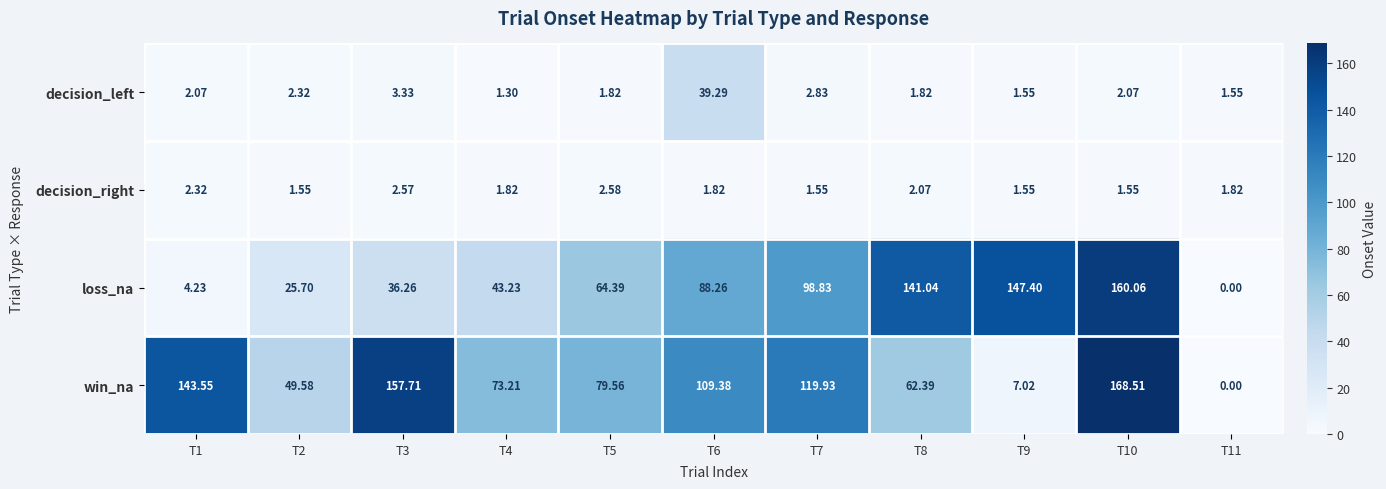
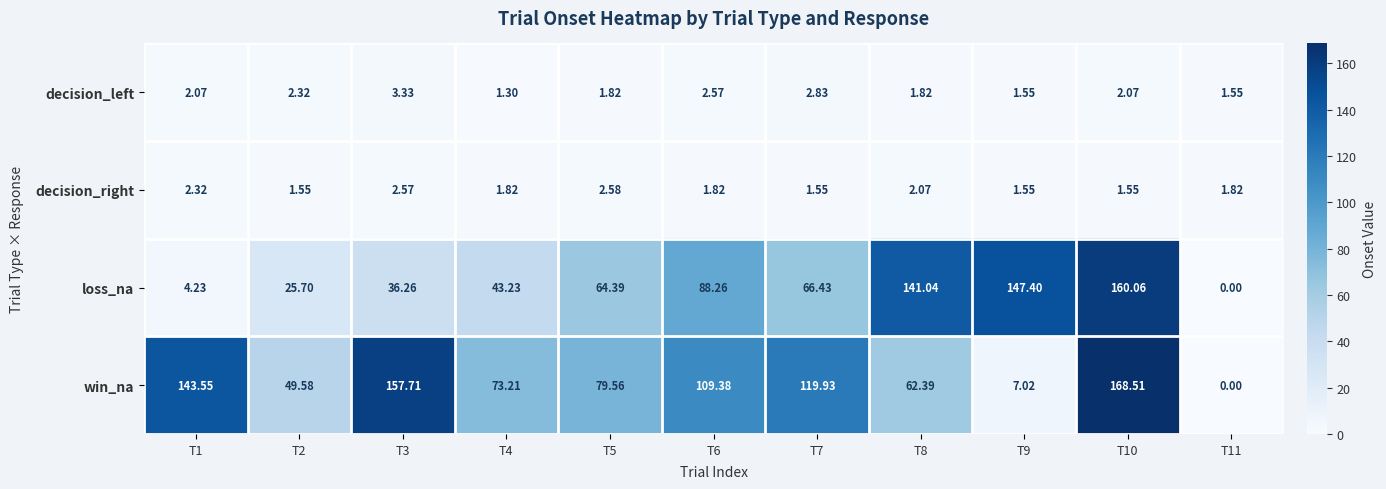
  {
    "decision_left": {
      "T1": 2.07,
      "T2": 2.32,
      "T3": 3.33,
      "T4": 1.30,
      "T5": 1.82,
-     "T6": 39.29,
+     "T6": 2.57,
      "T7": 2.83,
      "T8": 1.82,
      "T9": 1.55,
      "T10": 2.07,
      "T11": 1.55
    },
    "decision_right": {
      "T1": 2.32,
      "T2": 1.55,
      "T3": 2.57,
      "T4": 1.82,
      "T5": 2.58,
      "T6": 1.82,
      "T7": 1.55,
      "T8": 2.07,
      "T9": 1.55,
      "T10": 1.55,
      "T11": 1.82
    },
    "loss_na": {
      "T1": 4.23,
      "T2": 25.70,
      "T3": 36.26,
      "T4": 43.23,
      "T5": 64.39,
      "T6": 88.26,
-     "T7": 98.83,
+     "T7": 66.43,
      "T8": 141.04,
      "T9": 147.40,
      "T10": 160.06,
      "T11": 0.00
    },
    "win_na": {
      "T1": 143.55,
      "T2": 49.58,
      "T3": 157.71,
      "T4": 73.21,
      "T5": 79.56,
      "T6": 109.38,
      "T7": 119.93,
      "T8": 62.39,
      "T9": 7.02,
      "T10": 168.51,
      "T11": 0.00
    }
  }
